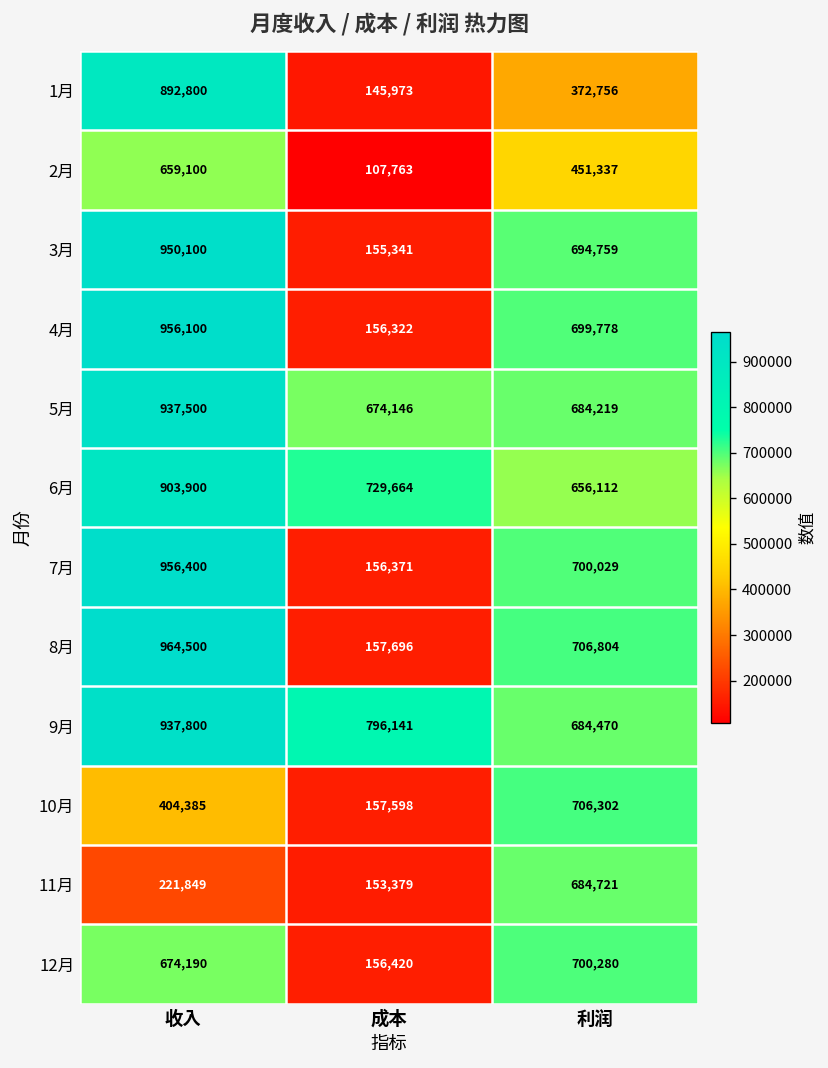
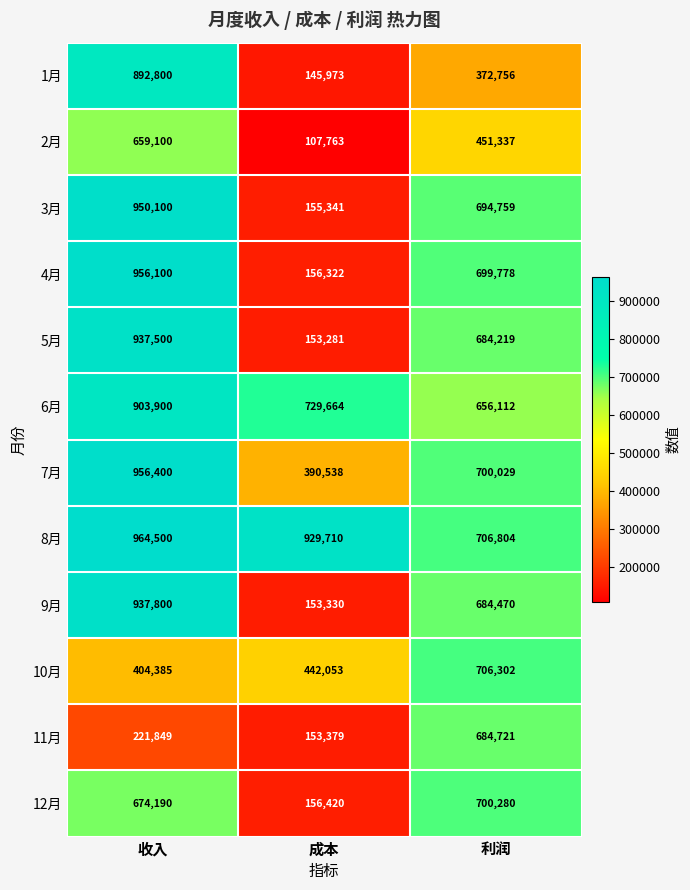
  {
    "1月": {
      "收入": "892,800",
      "成本": "145,973",
      "利润": "372,756"
    },
    "2月": {
      "收入": "659,100",
      "成本": "107,763",
      "利润": "451,337"
    },
    "3月": {
      "收入": "950,100",
      "成本": "155,341",
      "利润": "694,759"
    },
    "4月": {
      "收入": "956,100",
      "成本": "156,322",
      "利润": "699,778"
    },
    "5月": {
      "收入": "937,500",
-     "成本": "674,146",
+     "成本": "153,281",
      "利润": "684,219"
    },
    "6月": {
      "收入": "903,900",
      "成本": "729,664",
      "利润": "656,112"
    },
    "7月": {
      "收入": "956,400",
-     "成本": "156,371",
+     "成本": "390,538",
      "利润": "700,029"
    },
    "8月": {
      "收入": "964,500",
-     "成本": "157,696",
+     "成本": "929,710",
      "利润": "706,804"
    },
    "9月": {
      "收入": "937,800",
-     "成本": "796,141",
+     "成本": "153,330",
      "利润": "684,470"
    },
    "10月": {
      "收入": "404,385",
-     "成本": "157,598",
+     "成本": "442,053",
      "利润": "706,302"
    },
    "11月": {
      "收入": "221,849",
      "成本": "153,379",
      "利润": "684,721"
    },
    "12月": {
      "收入": "674,190",
      "成本": "156,420",
      "利润": "700,280"
    }
  }
